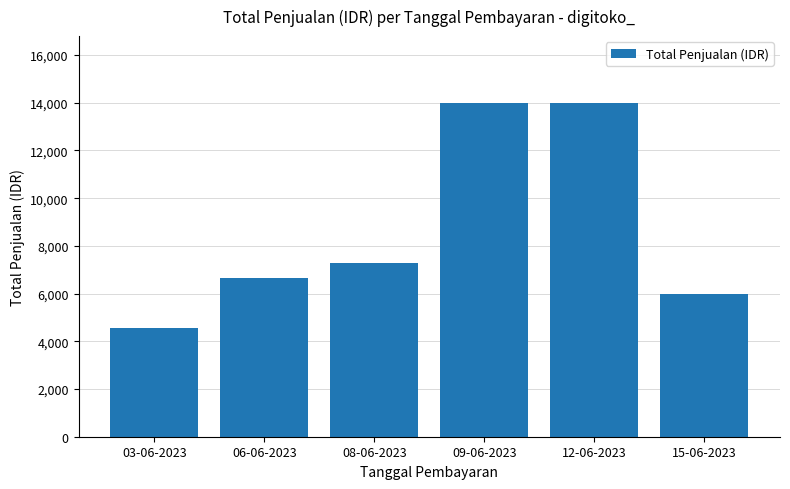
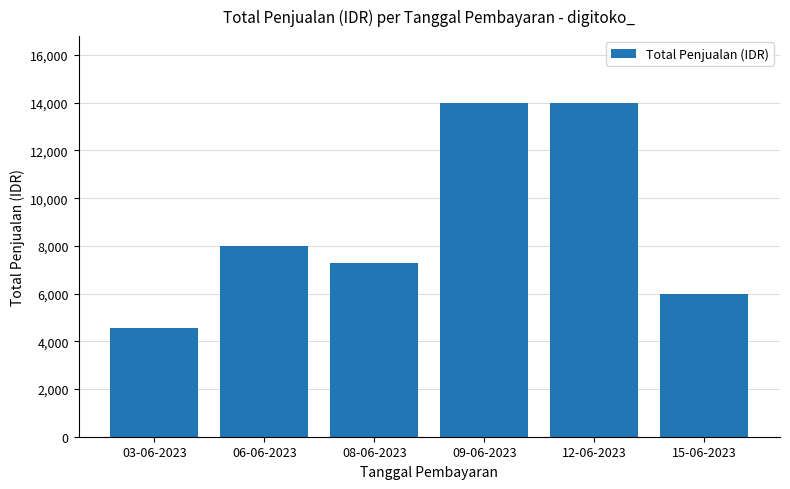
  {
    "03-06-2023": "4,600",
-   "06-06-2023": "6,700",
+   "06-06-2023": "8,000",
    "08-06-2023": "7,300",
    "09-06-2023": "14,000",
    "12-06-2023": "14,000",
    "15-06-2023": "6,000"
  }
